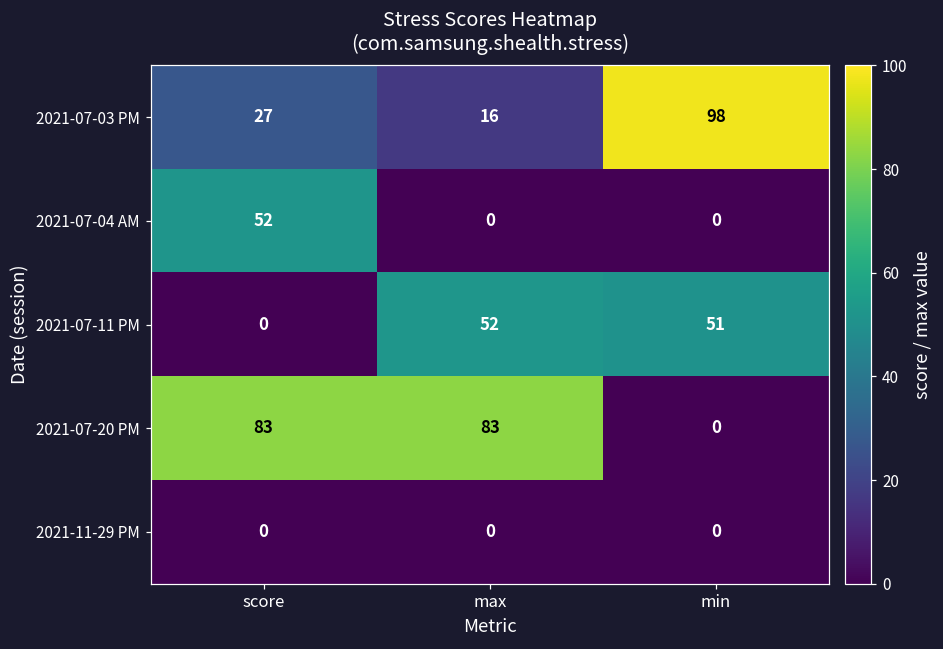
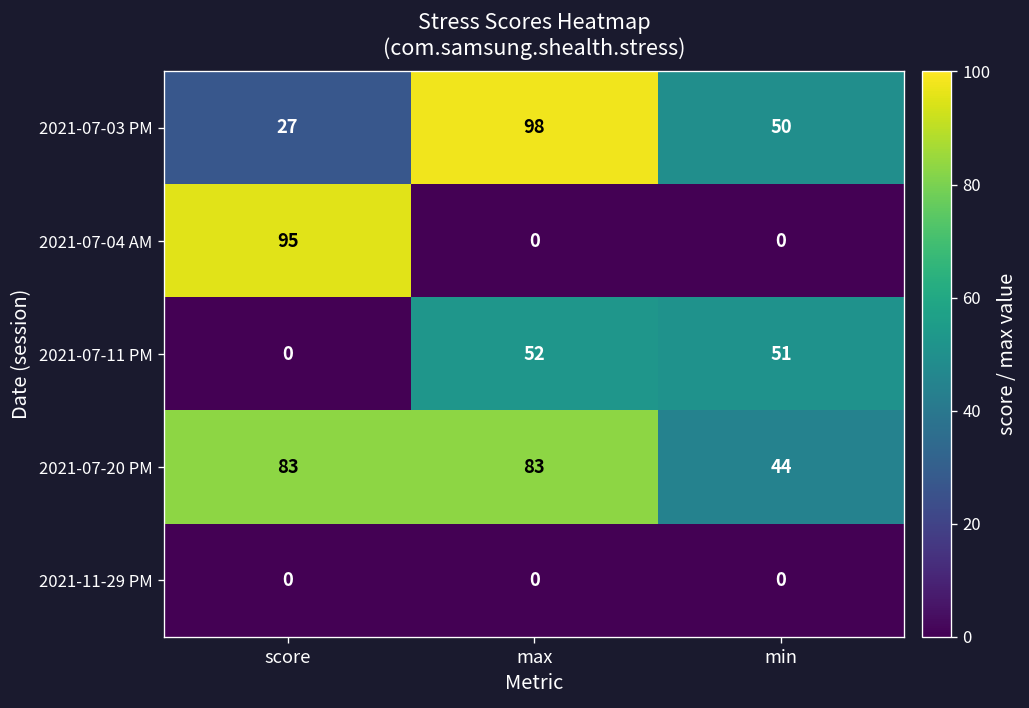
  {
    "2021-07-03 PM": {
      "score": 27,
-     "max": 16,
-     "min": 98
+     "max": 98,
+     "min": 50
    },
    "2021-07-04 AM": {
-     "score": 52,
+     "score": 95,
      "max": 0,
      "min": 0
    },
    "2021-07-11 PM": {
      "score": 0,
      "max": 52,
      "min": 51
    },
    "2021-07-20 PM": {
      "score": 83,
      "max": 83,
-     "min": 0
+     "min": 44
    },
    "2021-11-29 PM": {
      "score": 0,
      "max": 0,
      "min": 0
    }
  }
